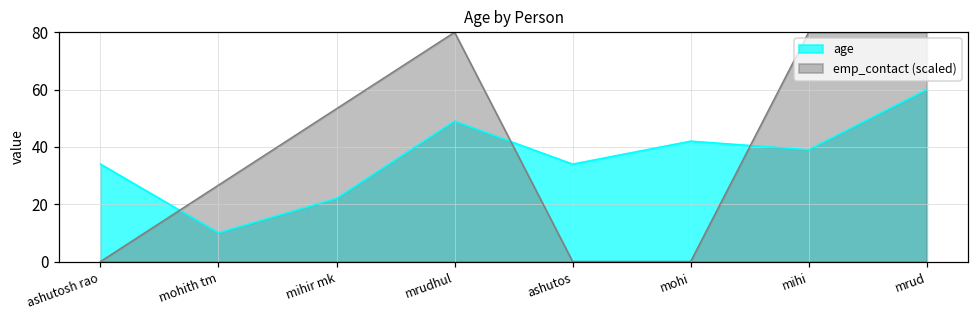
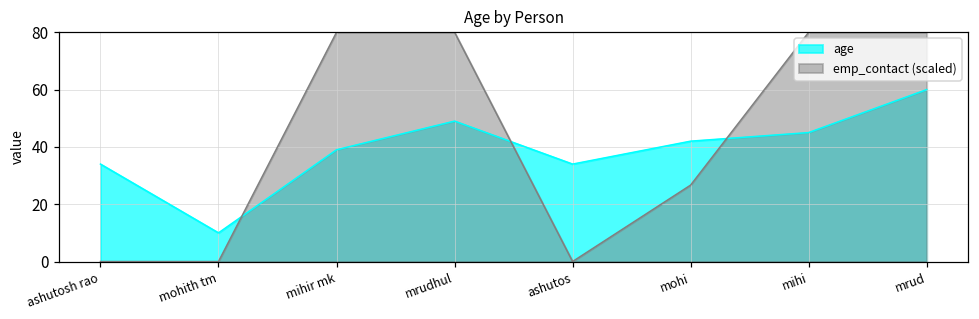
  {
    "age": {
      "ashutosh rao": 34,
      "mohith tm": 10,
-     "mihir mk": 22,
+     "mihir mk": 39,
      "mrudhul": 49,
      "ashutos": 34,
      "mohi": 42,
-     "mihi": 39,
+     "mihi": 45,
      "mrud": 60
    },
    "emp_contact (scaled)": {
      "ashutosh rao": 0,
-     "mohith tm": 27,
-     "mihir mk": 53,
+     "mohith tm": 0,
+     "mihir mk": 80,
      "mrudhul": 80,
      "ashutos": 0,
-     "mohi": 0,
+     "mohi": 27,
      "mihi": 80,
      "mrud": 80
    }
  }
